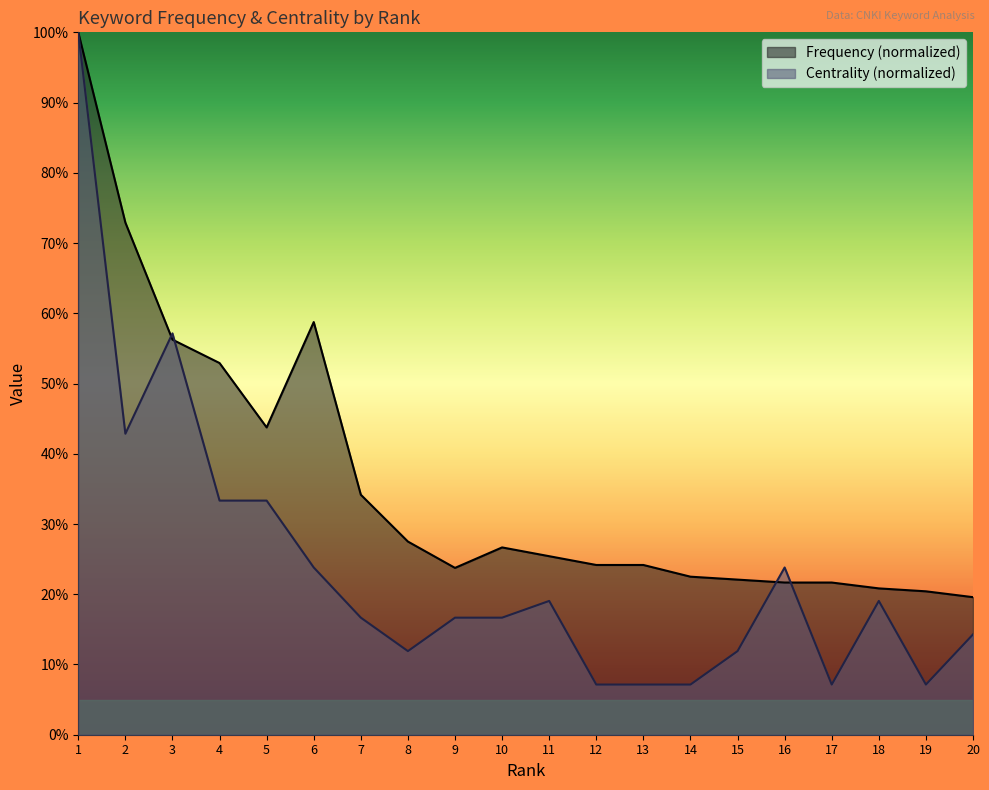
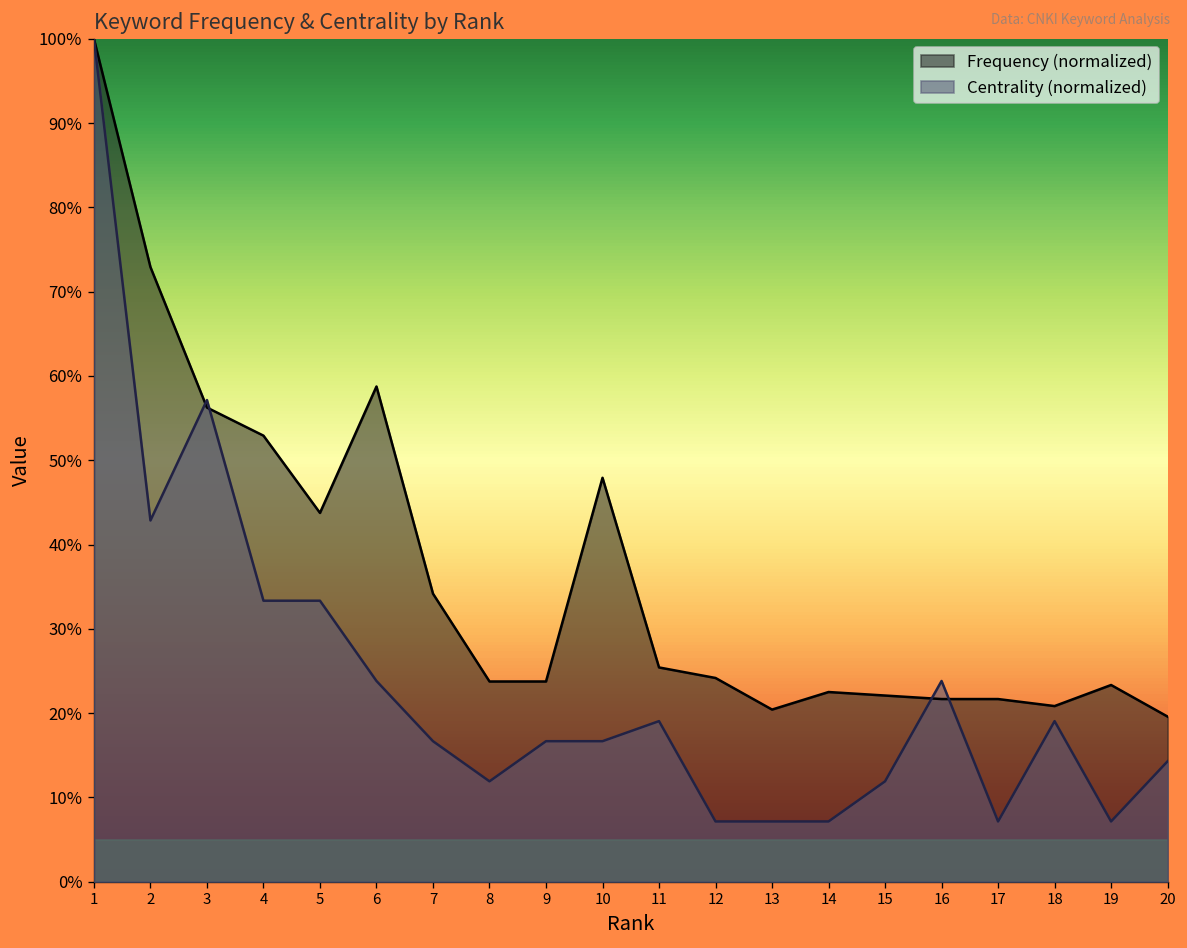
  {
    "Frequency (normalized)": {
      "2": "73%",
      "3": "56%",
      "4": "53%",
      "5": "44%",
      "6": "59%",
      "7": "34%",
-     "8": "28%",
+     "8": "24%",
      "9": "24%",
-     "10": "27%",
+     "10": "48%",
      "11": "25%",
      "12": "24%",
-     "13": "24%",
+     "13": "20%",
      "14": "23%",
      "15": "22%",
      "16": "22%",
      "17": "22%",
      "18": "21%",
-     "19": "20%",
+     "19": "23%",
      "20": "20%"
    },
    "Centrality (normalized)": {
      "2": "43%",
      "3": "57%",
      "4": "33%",
      "5": "33%",
      "6": "24%",
      "7": "17%",
      "8": "12%",
      "9": "17%",
      "10": "17%",
      "11": "19%",
      "12": "7%",
      "13": "7%",
      "14": "7%",
      "15": "12%",
      "16": "24%",
      "17": "7%",
      "18": "19%",
      "19": "7%",
      "20": "14%"
    }
  }
